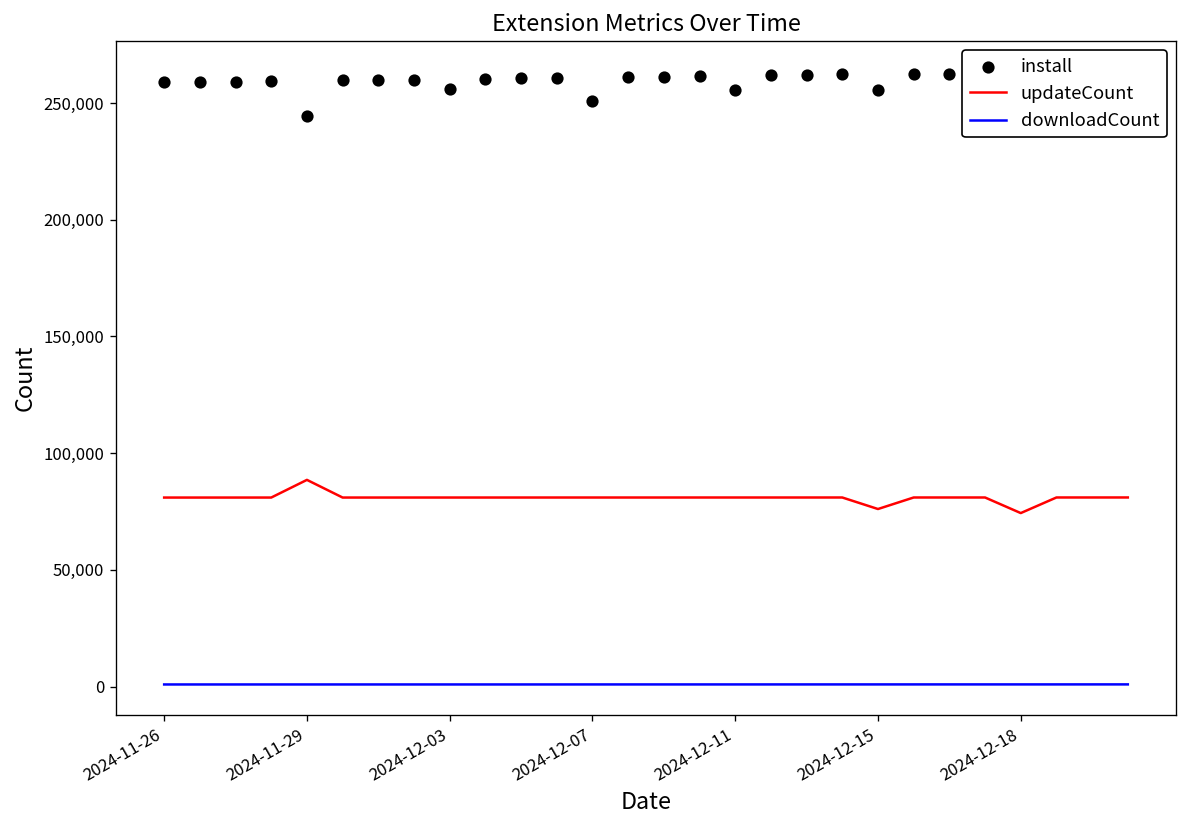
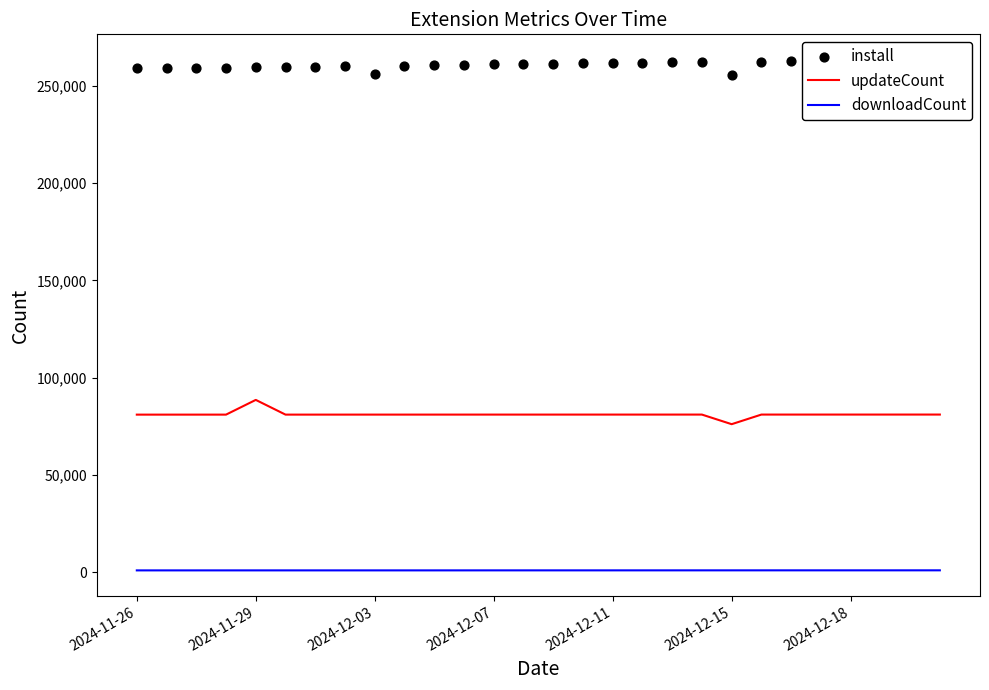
  {
    "install": {
-     "2024-11-29": "244,000",
-     "2024-12-07": "251,000",
-     "2024-12-11": "255,000"
+     "2024-11-29": "260,000",
+     "2024-12-07": "261,000",
+     "2024-12-11": "262,000"
    },
    "updateCount": {
      "2024-11-29": "89,000",
      "2024-12-03": "81,000",
      "2024-12-07": "81,000",
      "2024-12-11": "81,000",
      "2024-12-15": "76,000",
-     "2024-12-18": "74,000"
+     "2024-12-18": "81,000"
    },
    "downloadCount": {
      "2024-11-29": "1,000",
      "2024-12-03": "1,000",
      "2024-12-07": "1,000",
      "2024-12-11": "1,000",
      "2024-12-15": "1,000",
      "2024-12-18": "1,000"
    }
  }
